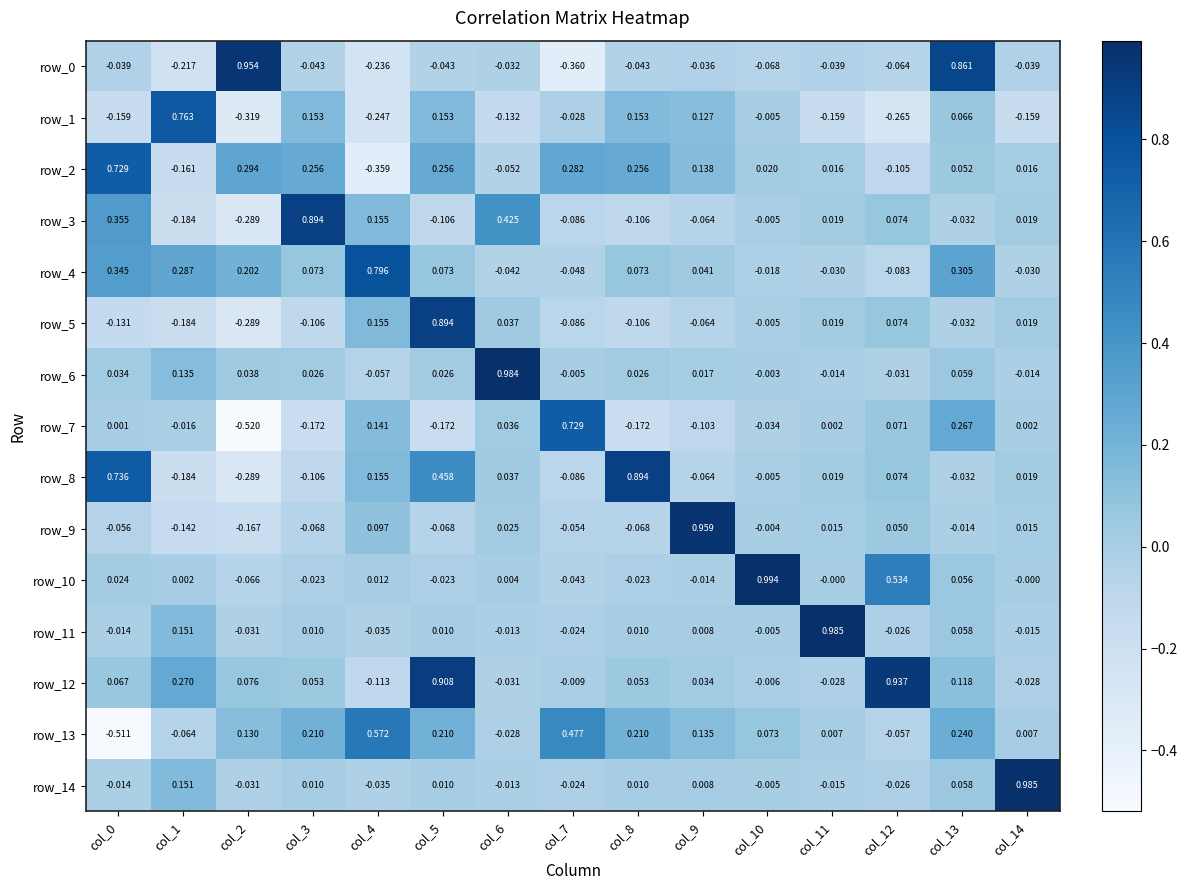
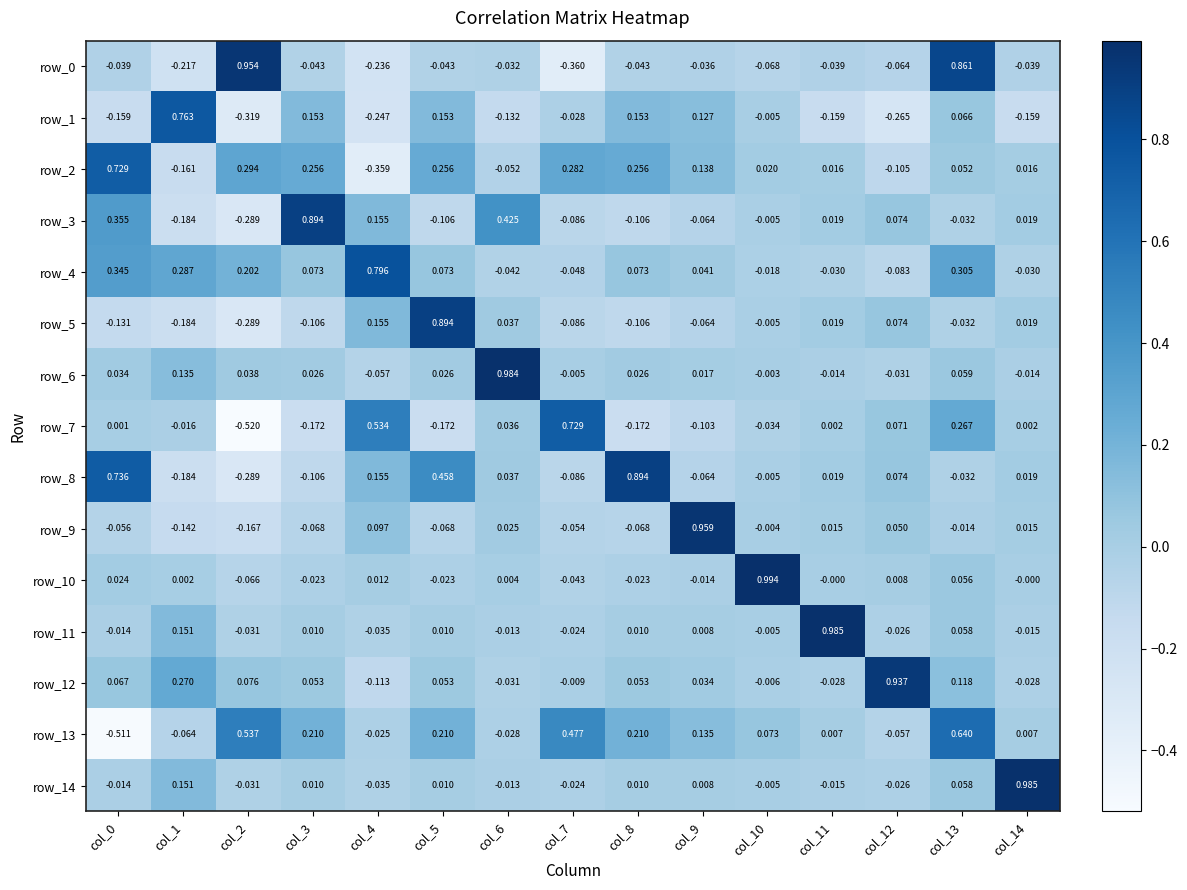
  {
    "row_7": {
      "col_0": 0.001,
      "col_1": -0.016,
      "col_2": -0.520,
      "col_3": -0.172,
-     "col_4": 0.141,
+     "col_4": 0.534,
      "col_5": -0.172,
      "col_6": 0.036,
      "col_7": 0.729,
      "col_8": -0.172,
      "col_9": -0.103,
      "col_10": -0.034,
      "col_11": 0.002,
      "col_12": 0.071,
      "col_13": 0.267,
      "col_14": 0.002
    },
    "row_10": {
      "col_0": 0.024,
      "col_1": 0.002,
      "col_2": -0.066,
      "col_3": -0.023,
      "col_4": 0.012,
      "col_5": -0.023,
      "col_6": 0.004,
      "col_7": -0.043,
      "col_8": -0.023,
      "col_9": -0.014,
      "col_10": 0.994,
      "col_11": -0.000,
-     "col_12": 0.534,
+     "col_12": 0.008,
      "col_13": 0.056,
      "col_14": -0.000
    },
    "row_12": {
      "col_0": 0.067,
      "col_1": 0.270,
      "col_2": 0.076,
      "col_3": 0.053,
      "col_4": -0.113,
-     "col_5": 0.908,
+     "col_5": 0.053,
      "col_6": -0.031,
      "col_7": -0.009,
      "col_8": 0.053,
      "col_9": 0.034,
      "col_10": -0.006,
      "col_11": -0.028,
      "col_12": 0.937,
      "col_13": 0.118,
      "col_14": -0.028
    },
    "row_13": {
      "col_0": -0.511,
      "col_1": -0.064,
-     "col_2": 0.130,
+     "col_2": 0.537,
      "col_3": 0.210,
-     "col_4": 0.572,
+     "col_4": -0.025,
      "col_5": 0.210,
      "col_6": -0.028,
      "col_7": 0.477,
      "col_8": 0.210,
      "col_9": 0.135,
      "col_10": 0.073,
      "col_11": 0.007,
      "col_12": -0.057,
-     "col_13": 0.240,
+     "col_13": 0.640,
      "col_14": 0.007
    }
  }
